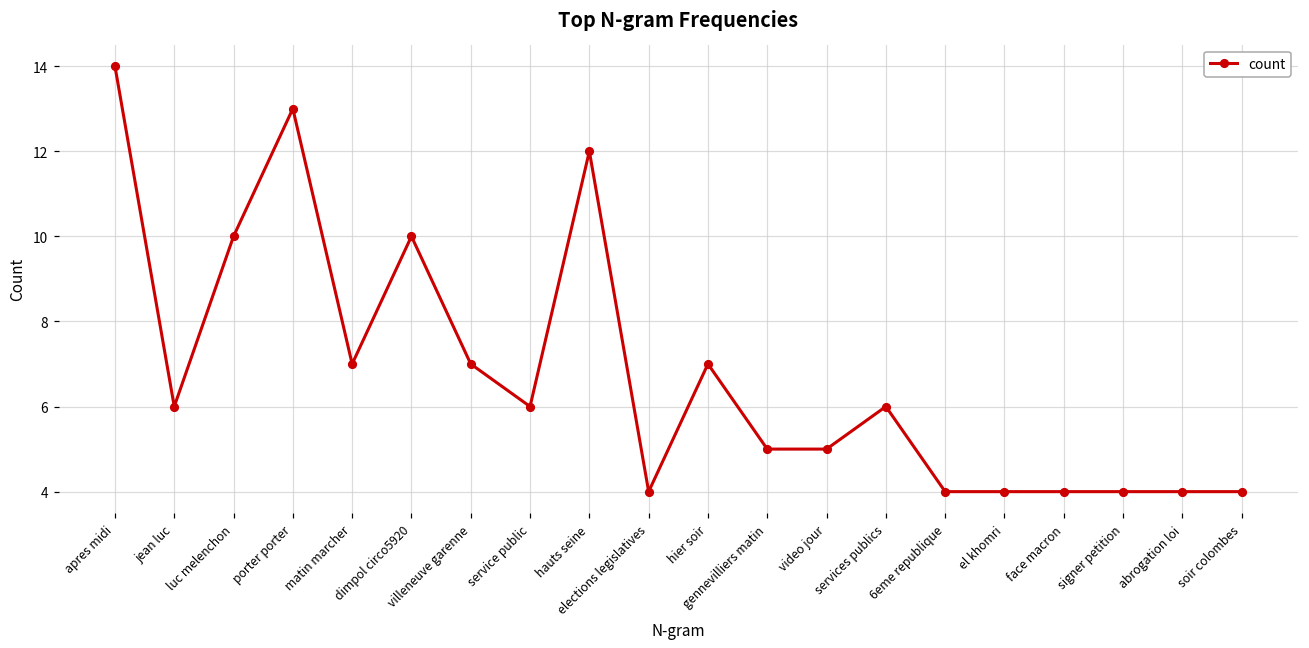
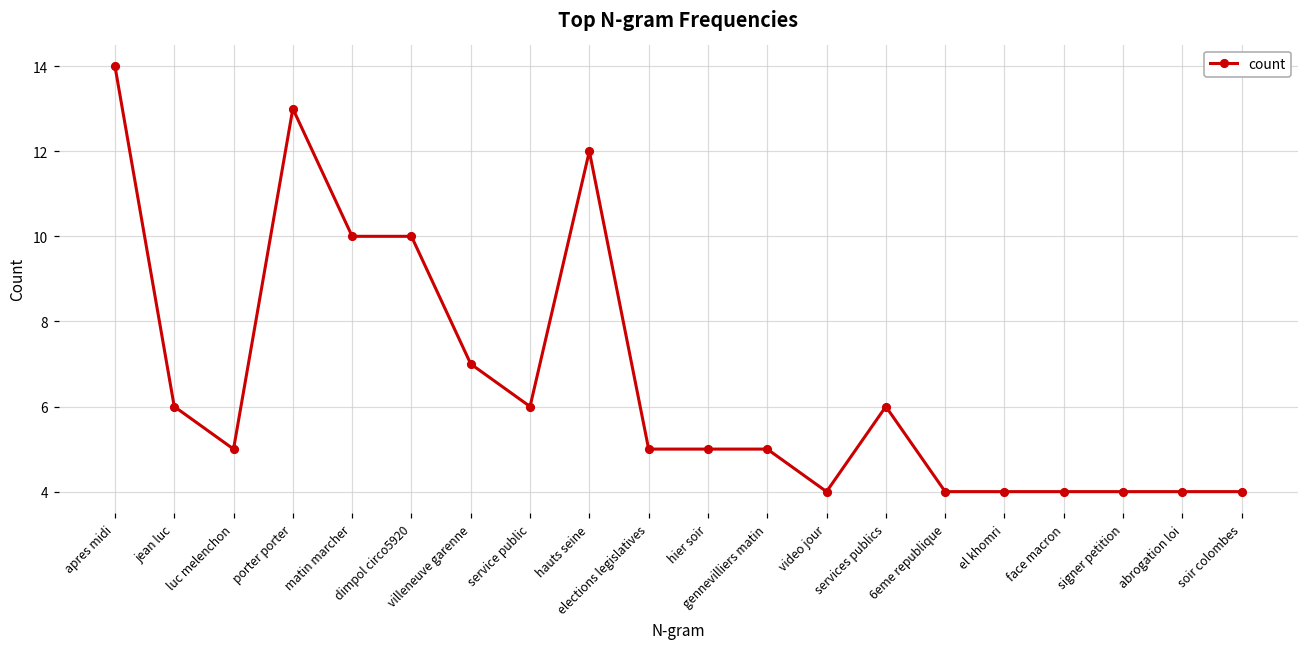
  {
    "apres midi": 14,
    "jean luc": 6,
-   "luc melenchon": 10,
+   "luc melenchon": 5,
    "porter porter": 13,
-   "matin marcher": 7,
+   "matin marcher": 10,
    "dimpol circo5920": 10,
    "villeneuve garenne": 7,
    "service public": 6,
    "hauts seine": 12,
-   "elections legislatives": 4,
-   "hier soir": 7,
+   "elections legislatives": 5,
+   "hier soir": 5,
    "gennevilliers matin": 5,
-   "video jour": 5,
+   "video jour": 4,
    "services publics": 6,
    "6eme republique": 4,
    "el khomri": 4,
    "face macron": 4,
    "signer petition": 4,
    "abrogation loi": 4,
    "soir colombes": 4
  }
